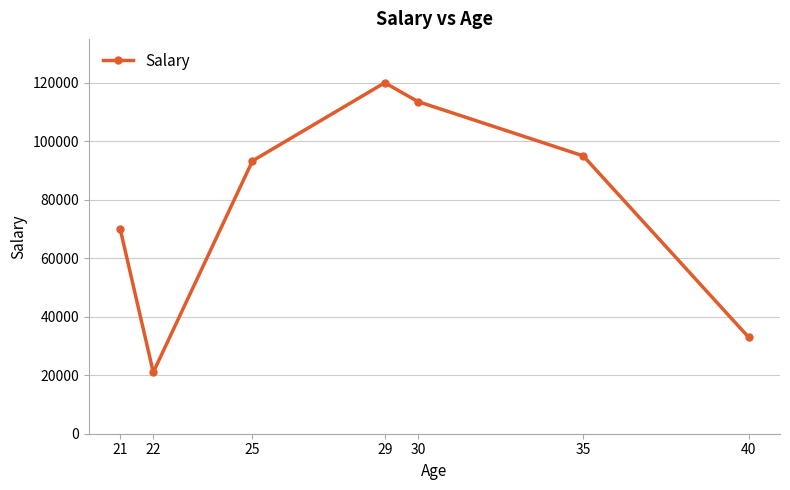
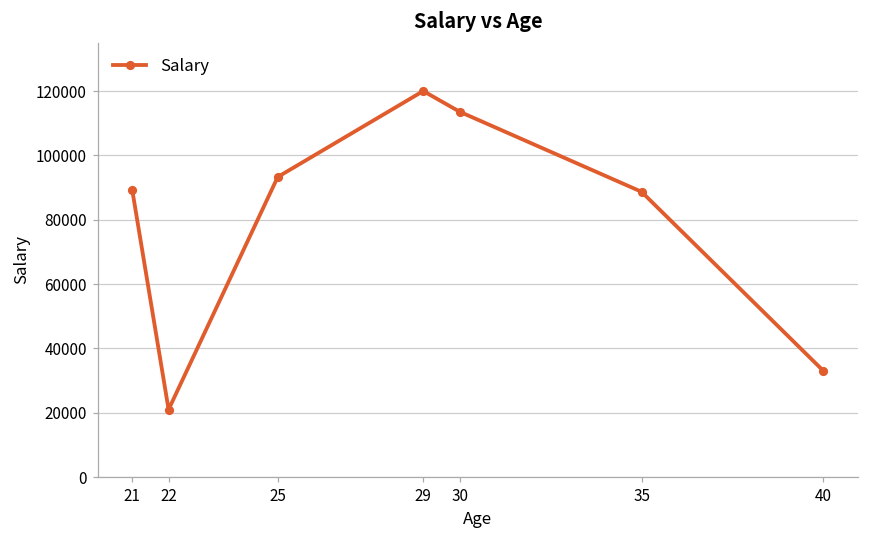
  {
-   "21": 70000,
+   "21": 89000,
    "22": 21000,
    "25": 93000,
    "29": 120000,
    "30": 114000,
-   "35": 95000,
+   "35": 89000,
    "40": 33000
  }
